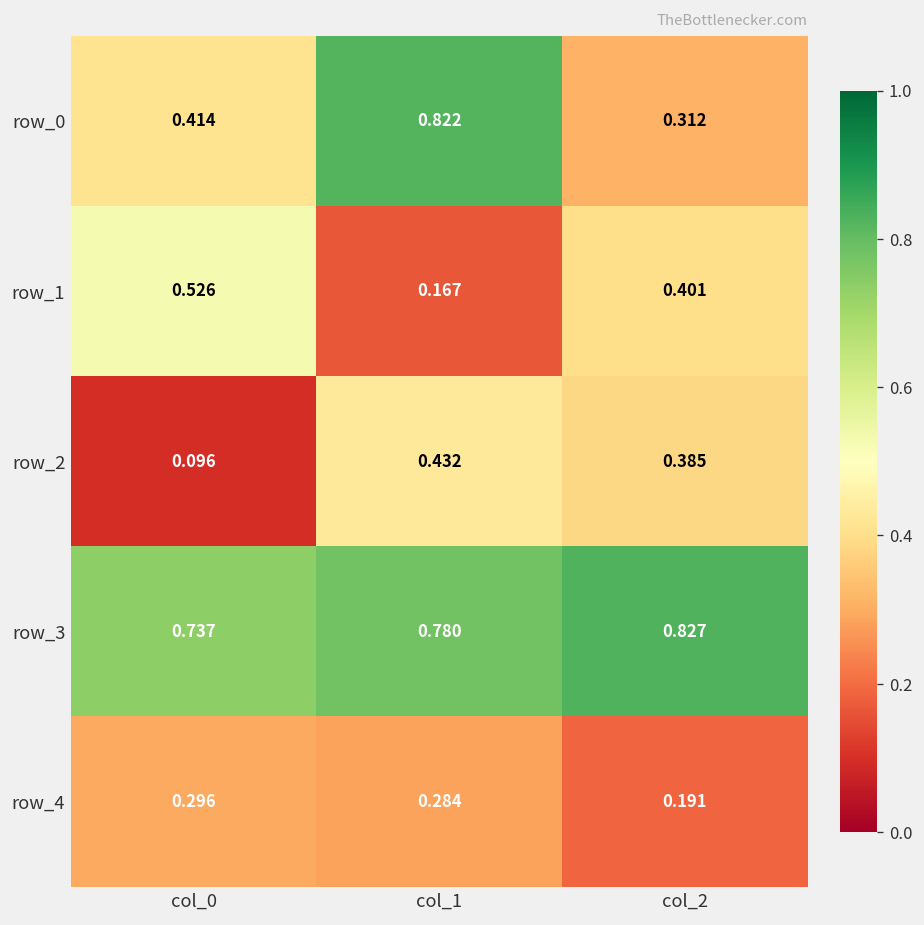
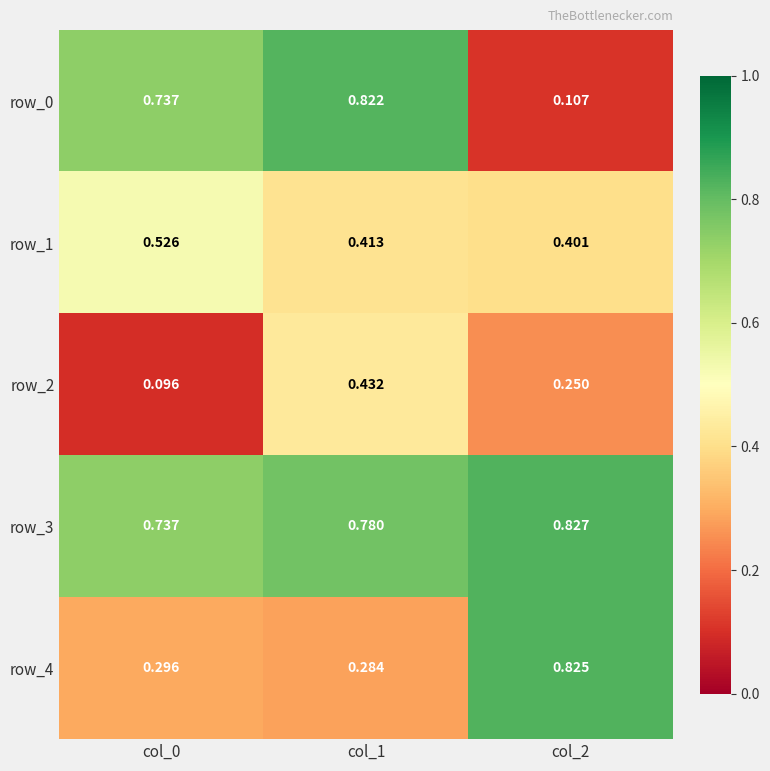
  {
    "row_0": {
-     "col_0": 0.414,
+     "col_0": 0.737,
      "col_1": 0.822,
-     "col_2": 0.312
+     "col_2": 0.107
    },
    "row_1": {
      "col_0": 0.526,
-     "col_1": 0.167,
+     "col_1": 0.413,
      "col_2": 0.401
    },
    "row_2": {
      "col_0": 0.096,
      "col_1": 0.432,
-     "col_2": 0.385
+     "col_2": 0.250
    },
    "row_3": {
      "col_0": 0.737,
      "col_1": 0.780,
      "col_2": 0.827
    },
    "row_4": {
      "col_0": 0.296,
      "col_1": 0.284,
-     "col_2": 0.191
+     "col_2": 0.825
    }
  }
